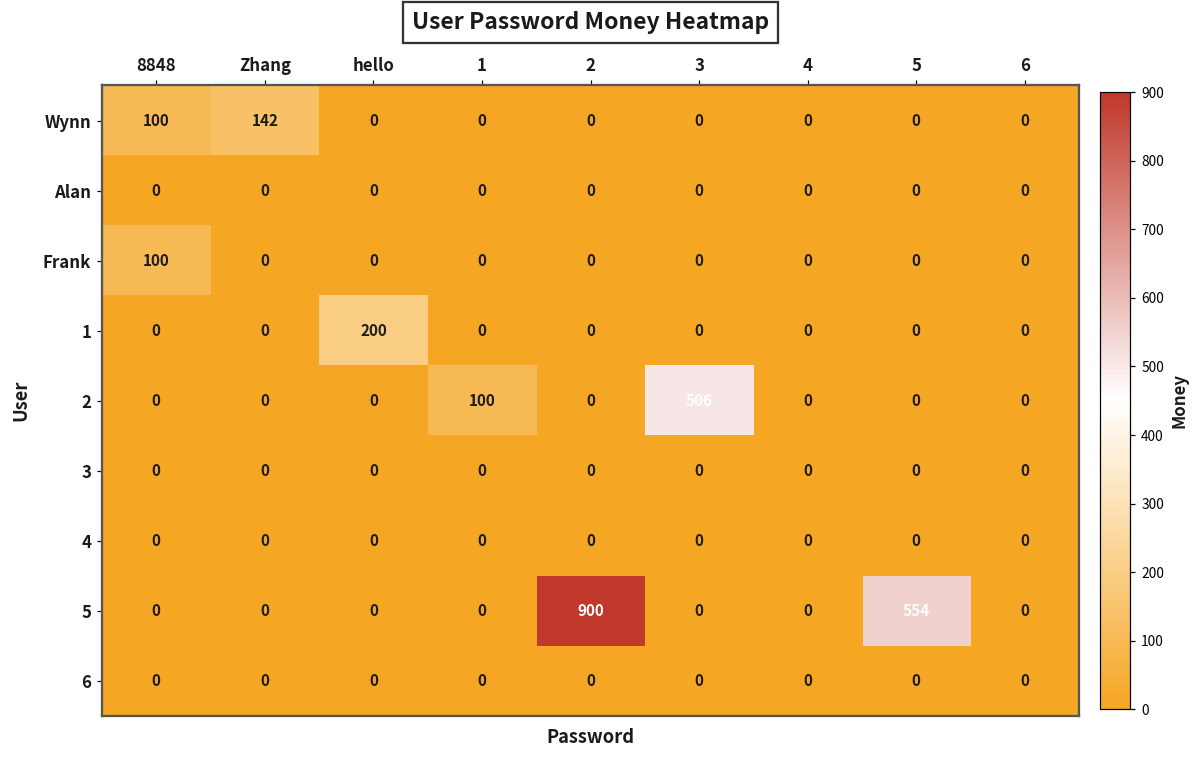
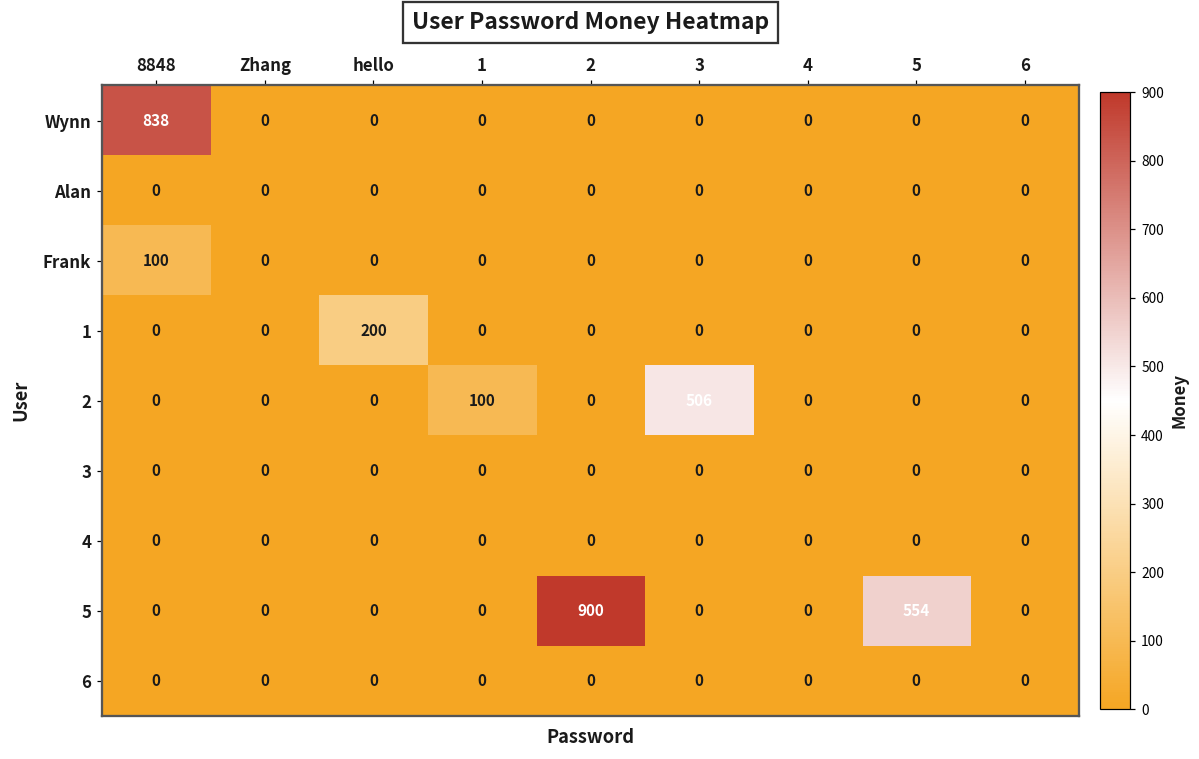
  {
    "Wynn": {
-     "8848": 100,
-     "Zhang": 142,
+     "8848": 838,
+     "Zhang": 0,
      "hello": 0,
      "1": 0,
      "2": 0,
      "3": 0,
      "4": 0,
      "5": 0,
      "6": 0
    },
    "Alan": {
      "8848": 0,
      "Zhang": 0,
      "hello": 0,
      "1": 0,
      "2": 0,
      "3": 0,
      "4": 0,
      "5": 0,
      "6": 0
    },
    "Frank": {
      "8848": 100,
      "Zhang": 0,
      "hello": 0,
      "1": 0,
      "2": 0,
      "3": 0,
      "4": 0,
      "5": 0,
      "6": 0
    },
    "1": {
      "8848": 0,
      "Zhang": 0,
      "hello": 200,
      "1": 0,
      "2": 0,
      "3": 0,
      "4": 0,
      "5": 0,
      "6": 0
    },
    "2": {
      "8848": 0,
      "Zhang": 0,
      "hello": 0,
      "1": 100,
      "2": 0,
      "4": 0,
      "5": 0,
      "6": 0
    },
    "3": {
      "8848": 0,
      "Zhang": 0,
      "hello": 0,
      "1": 0,
      "2": 0,
      "3": 0,
      "4": 0,
      "5": 0,
      "6": 0
    },
    "4": {
      "8848": 0,
      "Zhang": 0,
      "hello": 0,
      "1": 0,
      "2": 0,
      "3": 0,
      "4": 0,
      "5": 0,
      "6": 0
    },
    "5": {
      "8848": 0,
      "Zhang": 0,
      "hello": 0,
      "1": 0,
      "2": 900,
      "3": 0,
      "4": 0,
      "5": 554,
      "6": 0
    },
    "6": {
      "8848": 0,
      "Zhang": 0,
      "hello": 0,
      "1": 0,
      "2": 0,
      "3": 0,
      "4": 0,
      "5": 0,
      "6": 0
    }
  }
